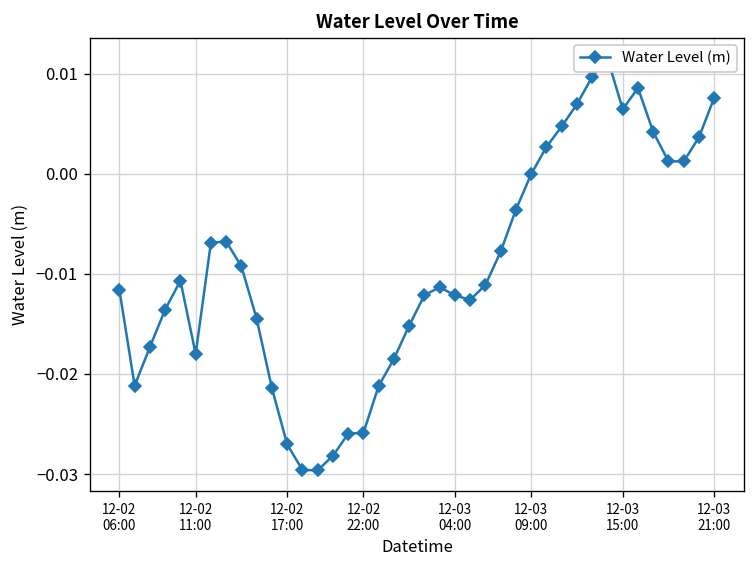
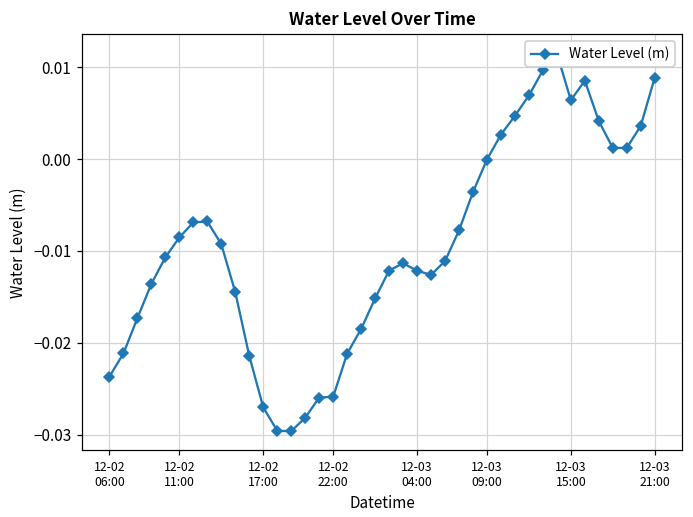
  {
-   "12-02 06:00": -0.012,
-   "12-02 11:00": -0.018,
+   "12-02 06:00": -0.024,
+   "12-02 11:00": -0.009,
    "12-02 17:00": -0.027,
    "12-02 22:00": -0.026,
    "12-03 04:00": -0.012,
    "12-03 09:00": 0.000,
    "12-03 15:00": 0.006,
-   "12-03 21:00": 0.008
+   "12-03 21:00": 0.009
  }
